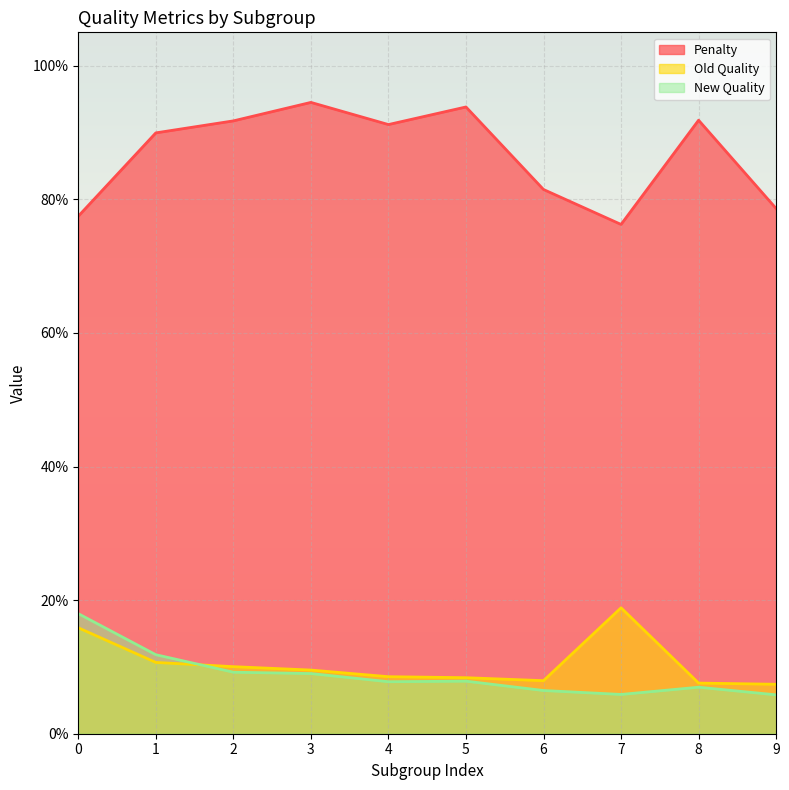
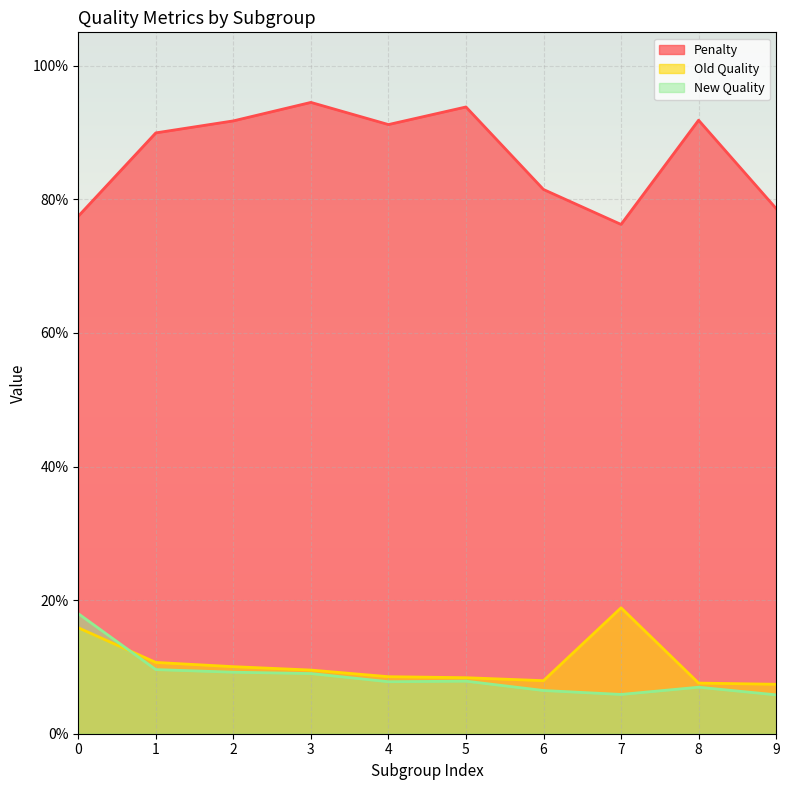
  {
    "Penalty": {
      "0": "77%",
      "1": "90%",
      "2": "92%",
      "3": "95%",
      "4": "91%",
      "5": "94%",
      "6": "81%",
      "7": "76%",
      "8": "92%",
      "9": "79%"
    },
    "Old Quality": {
      "0": "16%",
      "1": "11%",
      "2": "10%",
      "3": "10%",
      "4": "9%",
      "5": "8%",
      "6": "8%",
      "7": "19%",
      "8": "8%",
      "9": "7%"
    },
    "New Quality": {
      "0": "18%",
-     "1": "12%",
+     "1": "10%",
      "2": "9%",
      "3": "9%",
      "4": "8%",
      "5": "8%",
      "6": "6%",
      "7": "6%",
      "8": "7%",
      "9": "6%"
    }
  }
